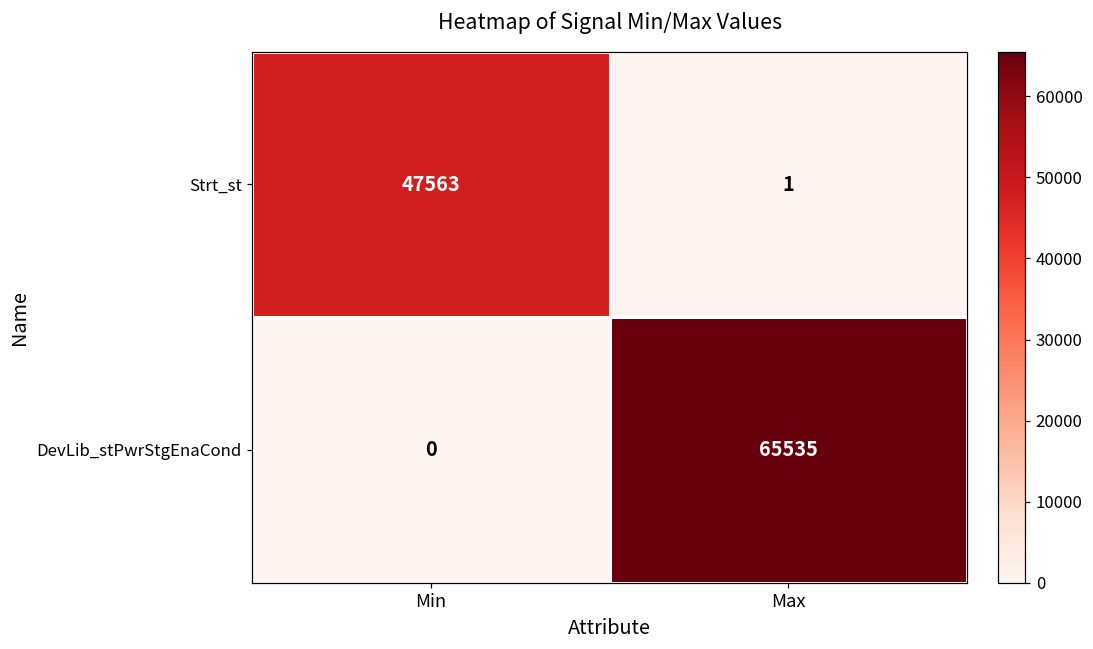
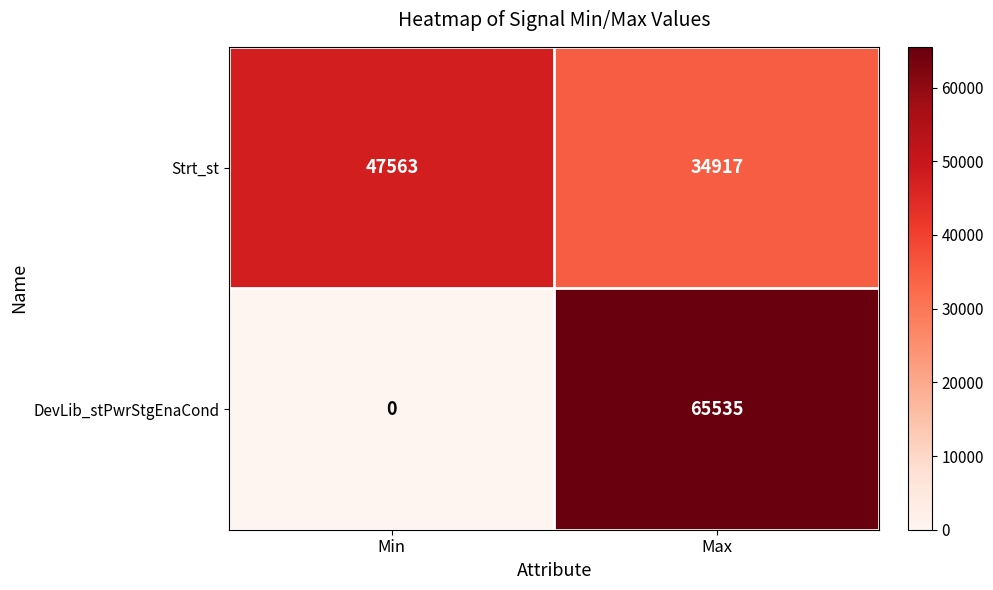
  {
    "Strt_st": {
      "Min": 47563,
-     "Max": 1
+     "Max": 34917
    },
    "DevLib_stPwrStgEnaCond": {
      "Min": 0,
      "Max": 65535
    }
  }
